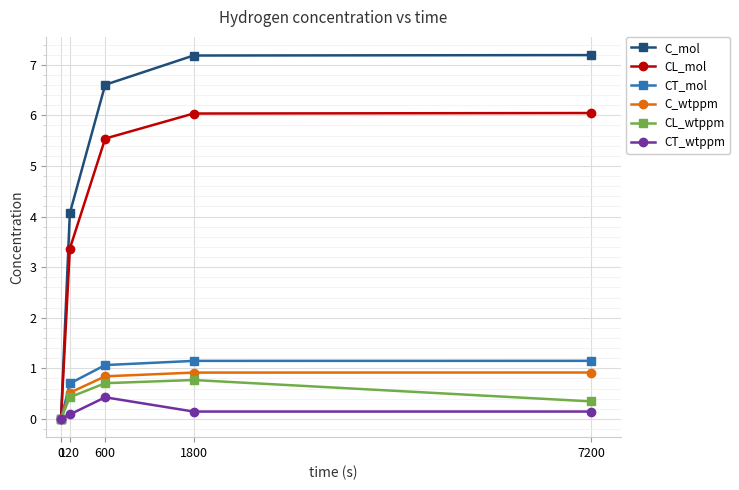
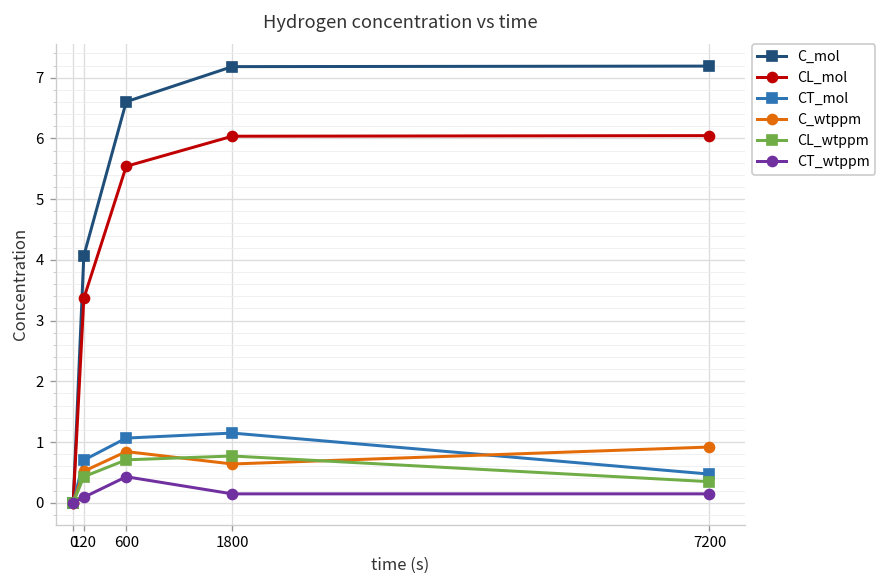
  {
    "C_mol": {
      "600": 6.6,
      "1800": 7.2,
      "7200": 7.2
    },
    "CL_mol": {
      "600": 5.5,
      "1800": 6.0,
      "7200": 6.0
    },
    "CT_mol": {
      "600": 1.1,
      "1800": 1.1,
-     "7200": 1.1
+     "7200": 0.5
    },
    "C_wtppm": {
      "600": 0.8,
-     "1800": 0.9,
+     "1800": 0.6,
      "7200": 0.9
    },
    "CL_wtppm": {
      "600": 0.7,
      "1800": 0.8,
      "7200": 0.3
    },
    "CT_wtppm": {
      "600": 0.4,
      "1800": 0.1,
      "7200": 0.1
    }
  }
